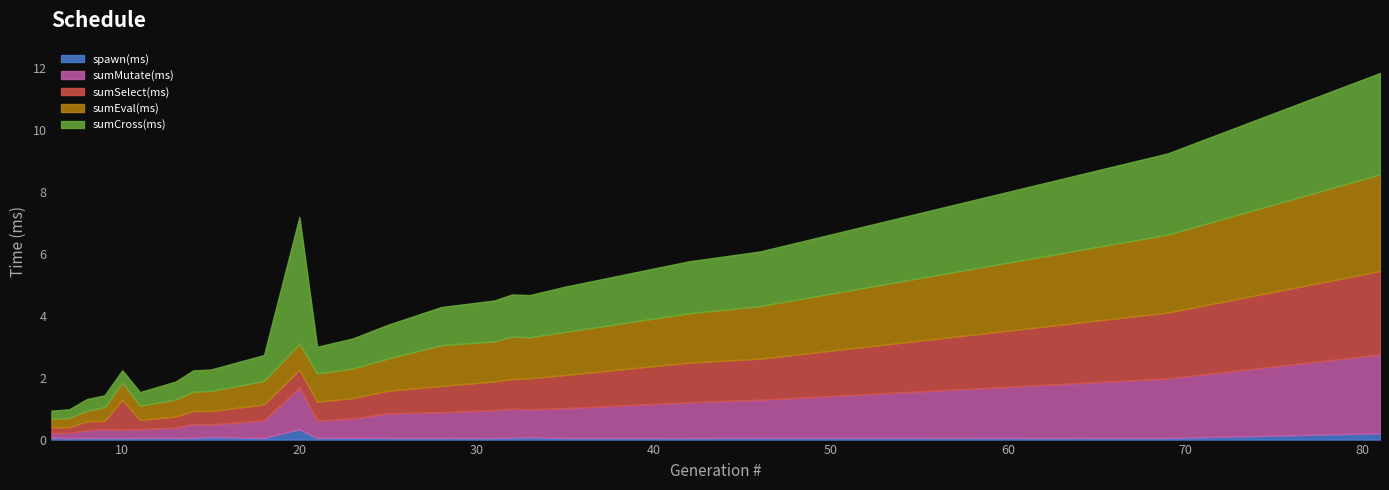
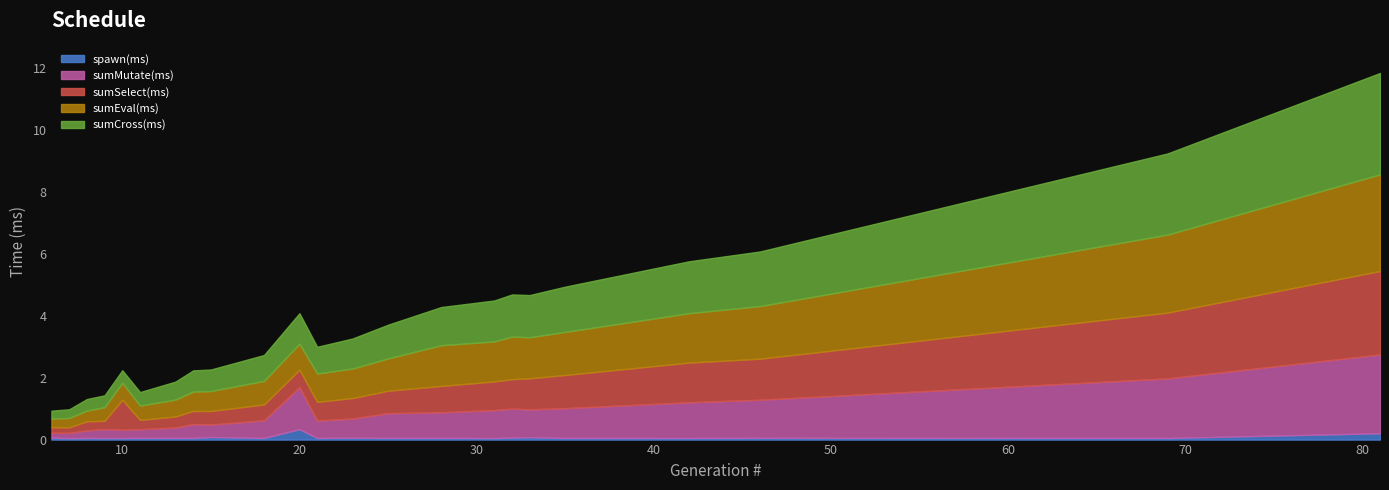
  {
    "spawn(ms)": {
      "20": 0.3
    },
    "sumMutate(ms)": {
      "10": 0.3,
      "20": 1.4
    },
    "sumSelect(ms)": {
      "10": 1.0,
      "20": 0.6
    },
    "sumEval(ms)": {
      "10": 0.5,
      "20": 0.8
    },
    "sumCross(ms)": {
      "10": 0.4,
-     "20": 4.1
+     "20": 1.0
    }
  }
